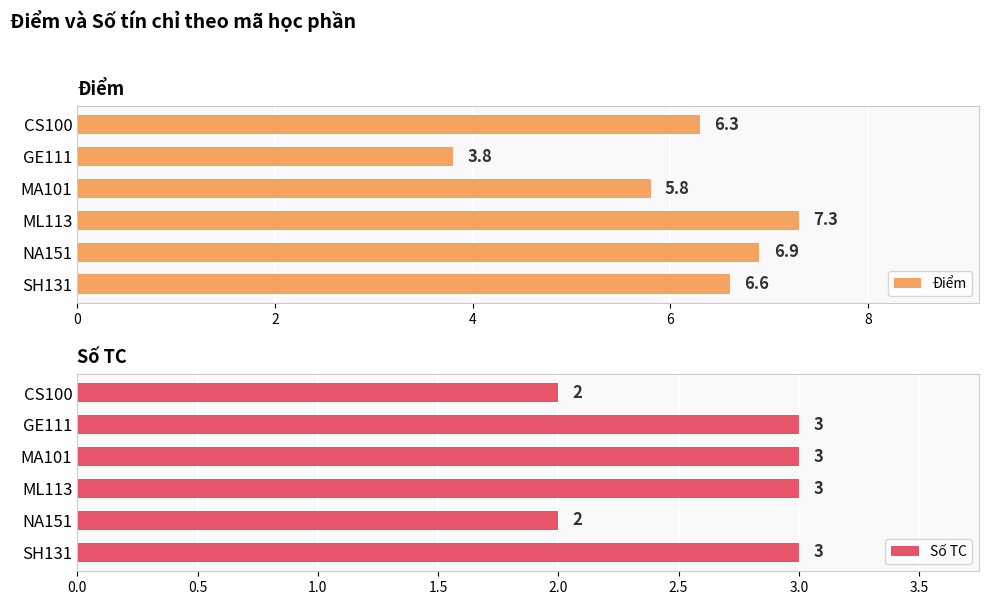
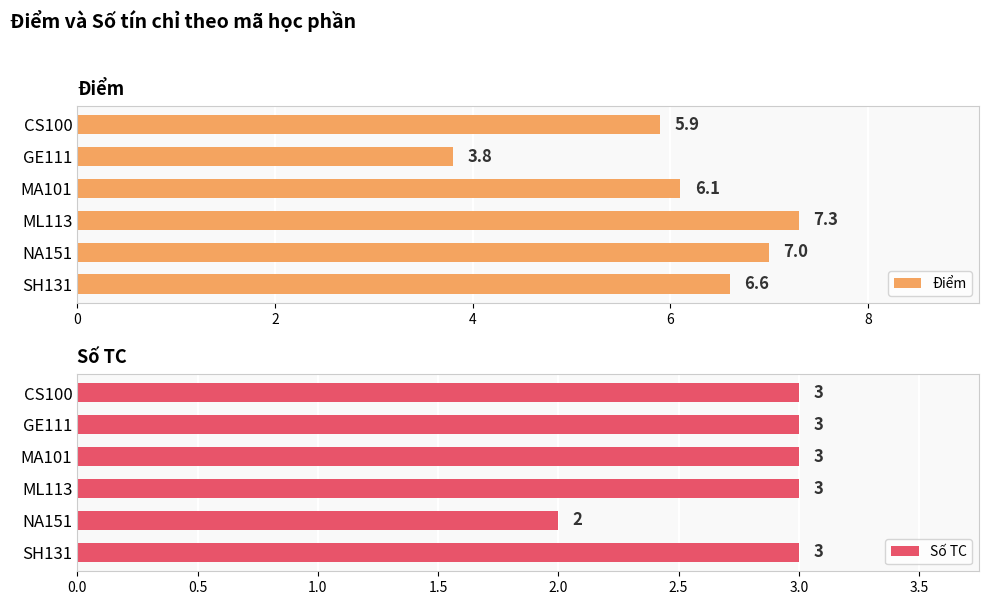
  {
    "Điểm": {
-     "CS100": 6.3,
+     "CS100": 5.9,
      "GE111": 3.8,
-     "MA101": 5.8,
+     "MA101": 6.1,
      "ML113": 7.3,
-     "NA151": 6.9,
+     "NA151": 7.0,
      "SH131": 6.6
    },
    "Số TC": {
-     "CS100": 2,
+     "CS100": 3,
      "GE111": 3,
      "MA101": 3,
      "ML113": 3,
      "NA151": 2,
      "SH131": 3
    }
  }
